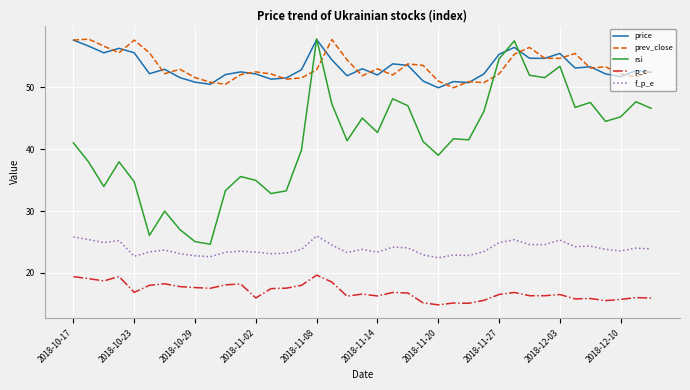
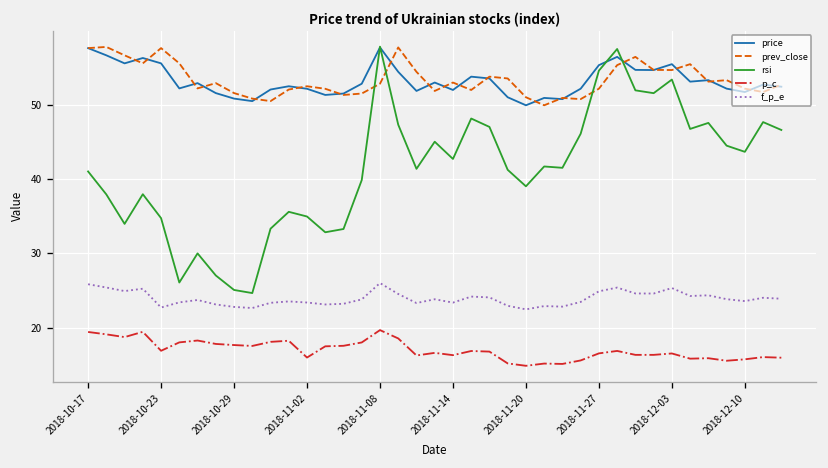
  {
    "price": {
      "2018-10-23": 56,
      "2018-10-29": 51,
      "2018-11-14": 52,
      "2018-11-20": 50,
      "2018-11-27": 55,
      "2018-12-03": 55
    },
    "prev_close": {
      "2018-10-23": 58,
      "2018-10-29": 52,
      "2018-11-08": 53,
      "2018-11-14": 53,
      "2018-11-20": 51,
      "2018-11-27": 52,
      "2018-12-03": 55
    },
    "rsi": {
      "2018-10-17": 41,
      "2018-10-23": 35,
      "2018-10-29": 25,
      "2018-11-02": 35,
      "2018-11-14": 43,
      "2018-11-20": 39,
      "2018-11-27": 55,
      "2018-12-03": 53,
-     "2018-12-10": 45
+     "2018-12-10": 44
    },
    "p_c": {
      "2018-10-17": 19,
      "2018-10-23": 17,
      "2018-10-29": 18,
      "2018-11-02": 16,
      "2018-11-08": 20,
      "2018-11-14": 16,
      "2018-11-20": 15,
      "2018-11-27": 17,
      "2018-12-03": 17,
      "2018-12-10": 16
    },
    "f_p_e": {
      "2018-10-17": 26,
      "2018-10-23": 23,
      "2018-10-29": 23,
      "2018-11-02": 23,
      "2018-11-08": 26,
      "2018-11-14": 23,
      "2018-11-20": 22,
      "2018-11-27": 25,
      "2018-12-03": 25,
      "2018-12-10": 24
    }
  }
